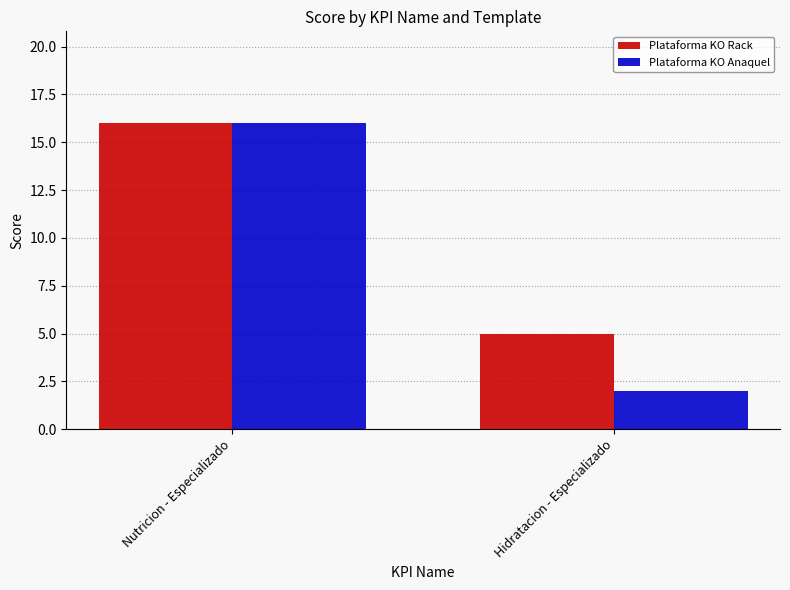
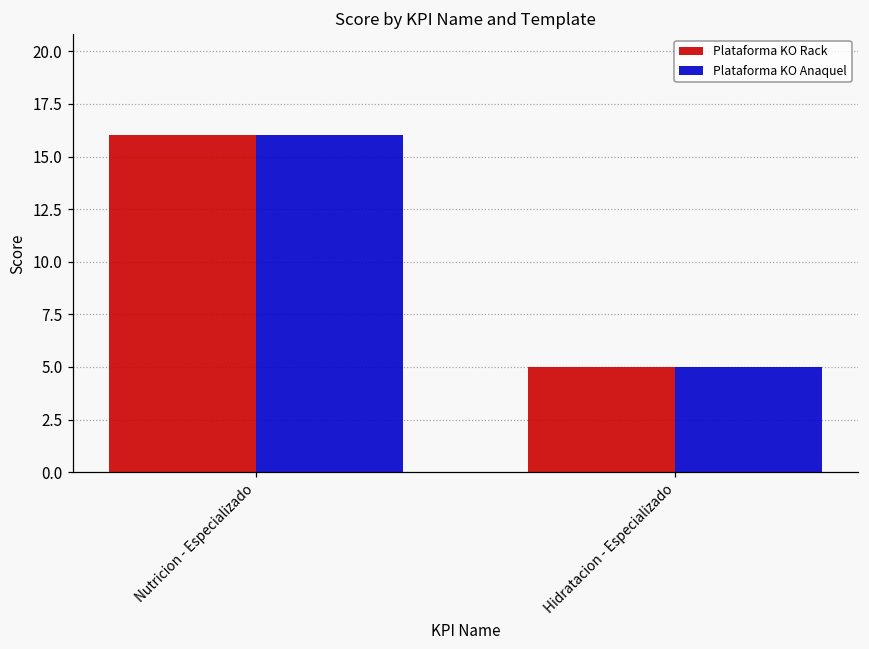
  {
    "Plataforma KO Rack": {
      "Nutricion - Especializado": 16,
      "Hidratacion - Especializado": 5
    },
    "Plataforma KO Anaquel": {
      "Nutricion - Especializado": 16,
-     "Hidratacion - Especializado": 2
+     "Hidratacion - Especializado": 5
    }
  }
